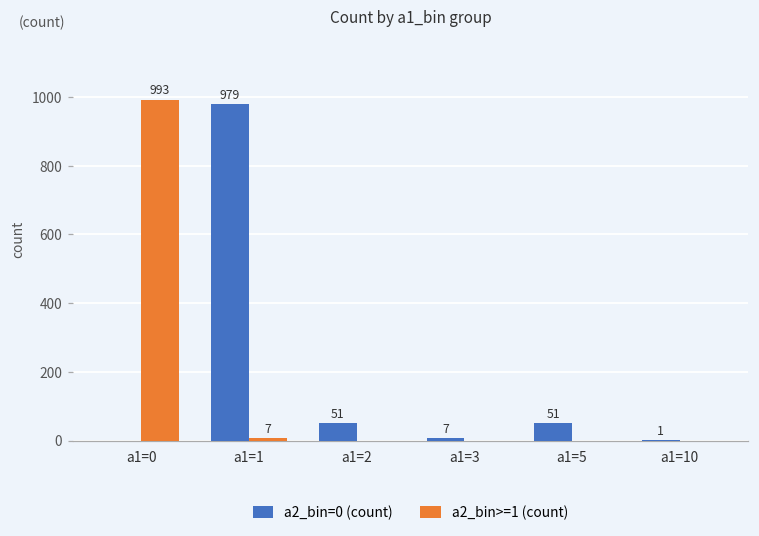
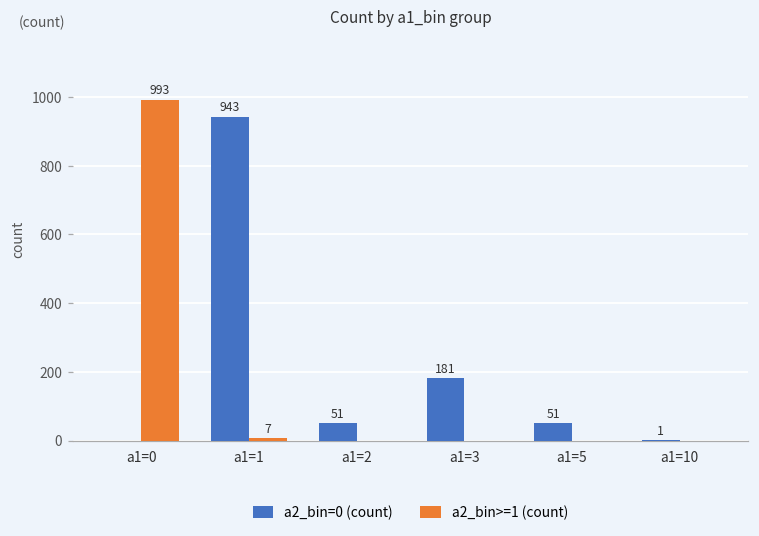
  {
    "a2_bin=0 (count)": {
-     "a1=1": 979,
+     "a1=1": 943,
      "a1=2": 51,
-     "a1=3": 7,
+     "a1=3": 181,
      "a1=5": 51,
      "a1=10": 1
    },
    "a2_bin>=1 (count)": {
      "a1=0": 993,
      "a1=1": 7
    }
  }
